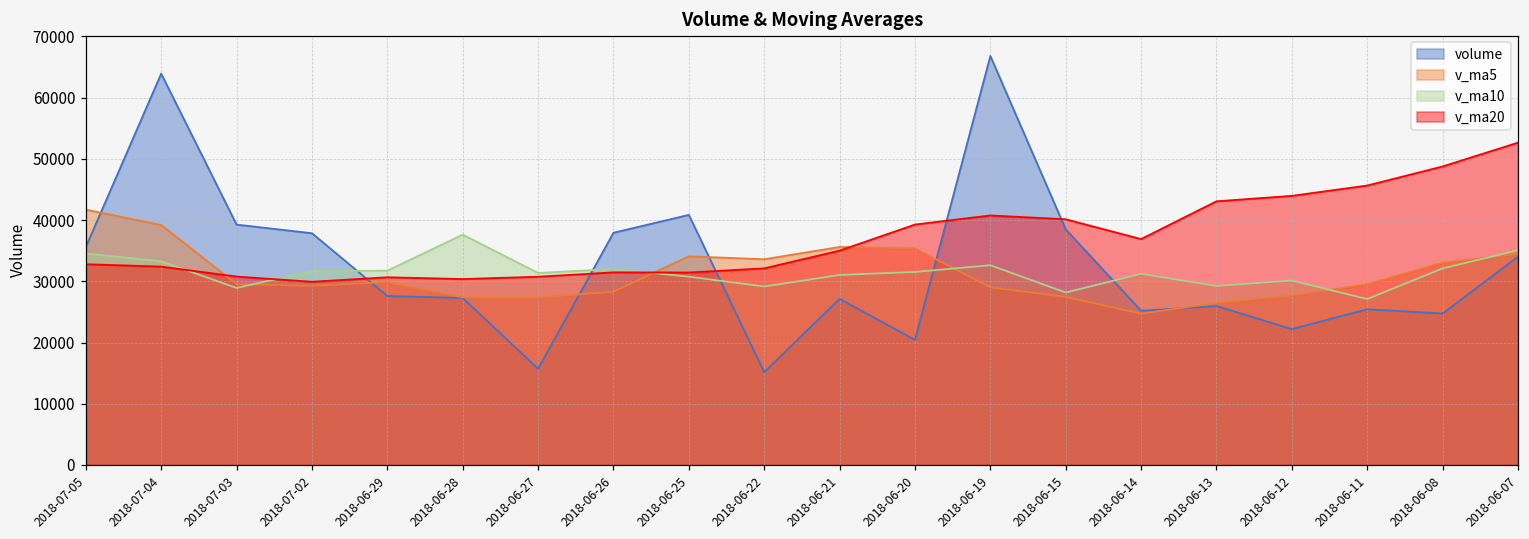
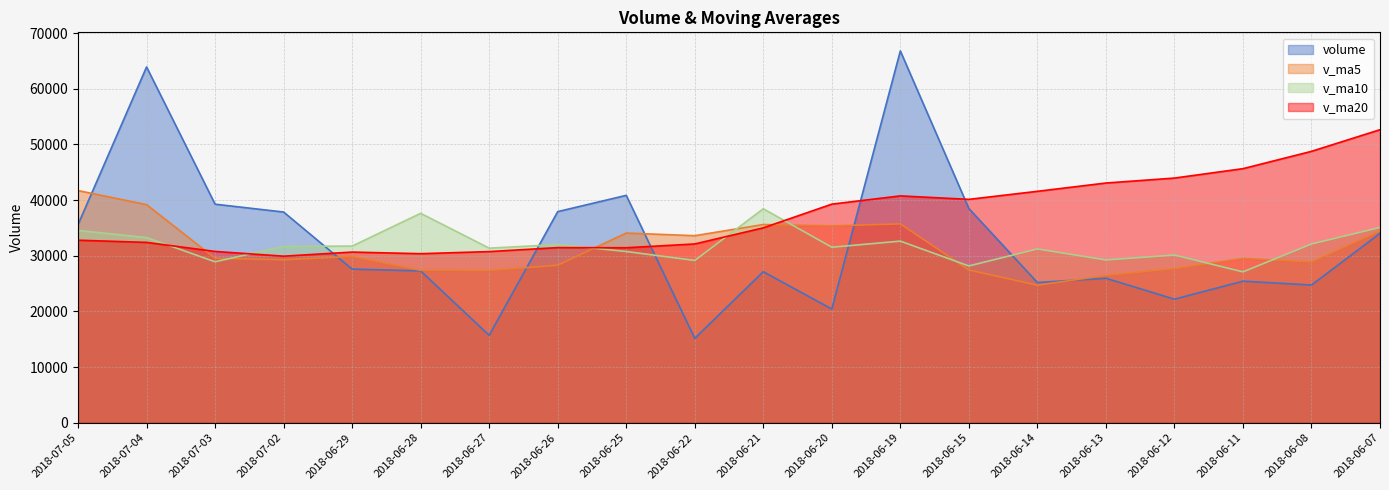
  {
    "volume": {
      "2018-07-05": 36000,
      "2018-07-04": 64000,
      "2018-07-03": 39000,
      "2018-07-02": 38000,
      "2018-06-29": 28000,
      "2018-06-27": 16000,
      "2018-06-26": 38000,
      "2018-06-25": 41000,
      "2018-06-22": 15000,
      "2018-06-21": 27000,
      "2018-06-20": 20000,
      "2018-06-19": 67000,
      "2018-06-15": 38000,
      "2018-06-14": 25000,
      "2018-06-13": 26000,
      "2018-06-12": 22000,
      "2018-06-11": 25000,
      "2018-06-08": 25000
    },
    "v_ma5": {
      "2018-07-05": 42000,
      "2018-07-04": 39000,
      "2018-07-03": 30000,
      "2018-07-02": 29000,
      "2018-06-29": 30000,
      "2018-06-27": 27000,
      "2018-06-26": 28000,
      "2018-06-25": 34000,
      "2018-06-22": 34000,
      "2018-06-21": 36000,
      "2018-06-20": 35000,
-     "2018-06-19": 29000,
+     "2018-06-19": 36000,
      "2018-06-15": 27000,
      "2018-06-14": 25000,
      "2018-06-13": 26000,
      "2018-06-12": 28000,
      "2018-06-11": 30000,
-     "2018-06-08": 33000
+     "2018-06-08": 29000
    },
    "v_ma10": {
      "2018-07-05": 35000,
      "2018-07-04": 33000,
      "2018-07-03": 29000,
      "2018-07-02": 32000,
      "2018-06-29": 32000,
      "2018-06-28": 38000,
      "2018-06-27": 31000,
      "2018-06-26": 32000,
      "2018-06-25": 31000,
      "2018-06-22": 29000,
-     "2018-06-21": 31000,
+     "2018-06-21": 38000,
      "2018-06-20": 32000,
      "2018-06-19": 33000,
      "2018-06-15": 28000,
      "2018-06-14": 31000,
      "2018-06-13": 29000,
      "2018-06-12": 30000,
      "2018-06-11": 27000,
      "2018-06-08": 32000,
      "2018-06-07": 35000
    },
    "v_ma20": {
      "2018-07-05": 33000,
      "2018-07-04": 32000,
      "2018-07-03": 31000,
      "2018-07-02": 30000,
      "2018-06-29": 31000,
      "2018-06-28": 30000,
      "2018-06-27": 31000,
      "2018-06-26": 31000,
      "2018-06-25": 31000,
      "2018-06-22": 32000,
      "2018-06-21": 35000,
      "2018-06-20": 39000,
      "2018-06-19": 41000,
      "2018-06-15": 40000,
-     "2018-06-14": 37000,
+     "2018-06-14": 42000,
      "2018-06-13": 43000,
      "2018-06-12": 44000,
      "2018-06-11": 46000,
      "2018-06-08": 49000,
      "2018-06-07": 53000
    }
  }
